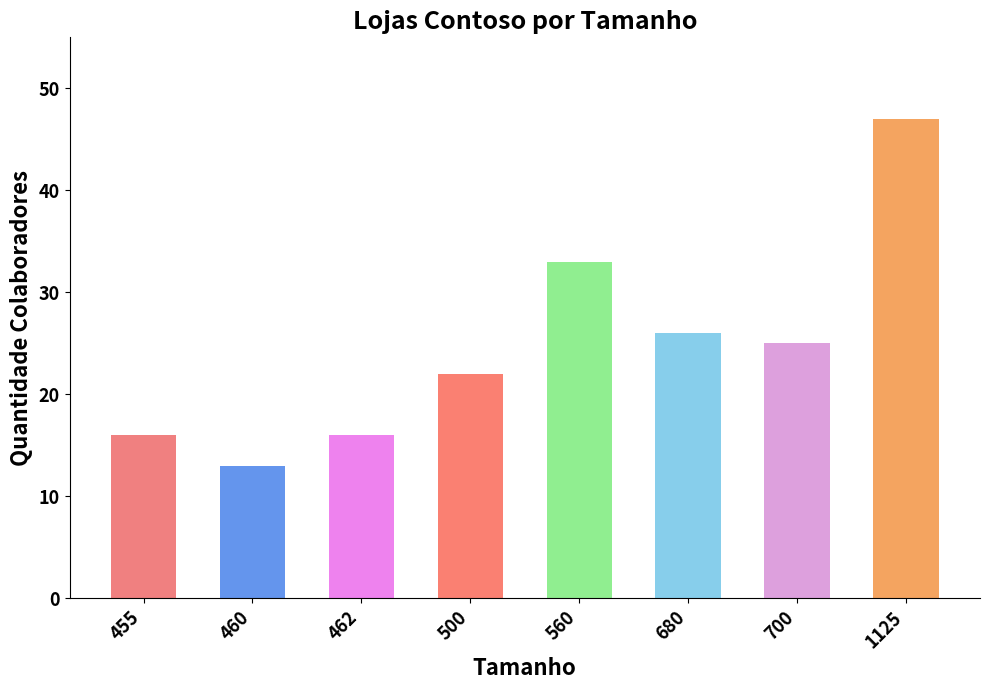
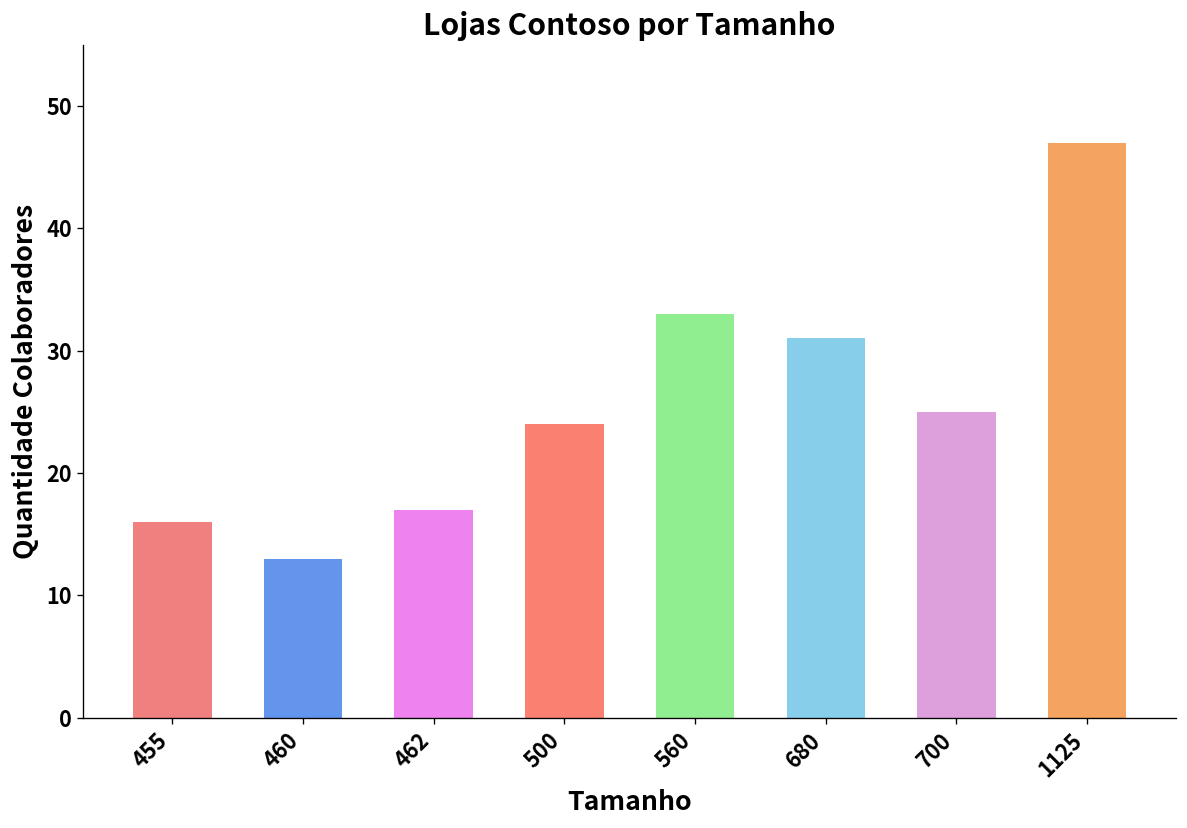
  {
    "455": 16,
    "460": 13,
-   "462": 16,
-   "500": 22,
+   "462": 17,
+   "500": 24,
    "560": 33,
-   "680": 26,
+   "680": 31,
    "700": 25,
    "1125": 47
  }
